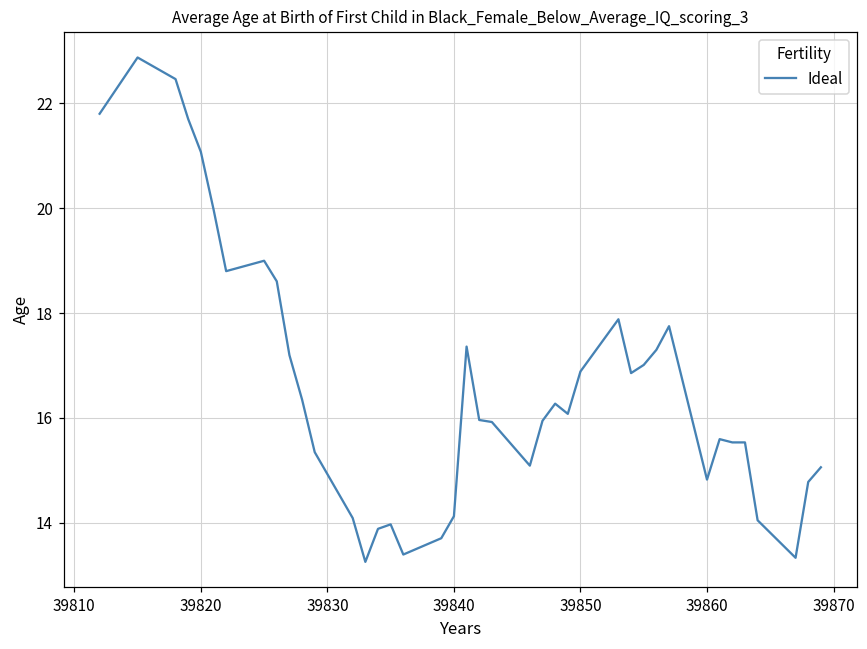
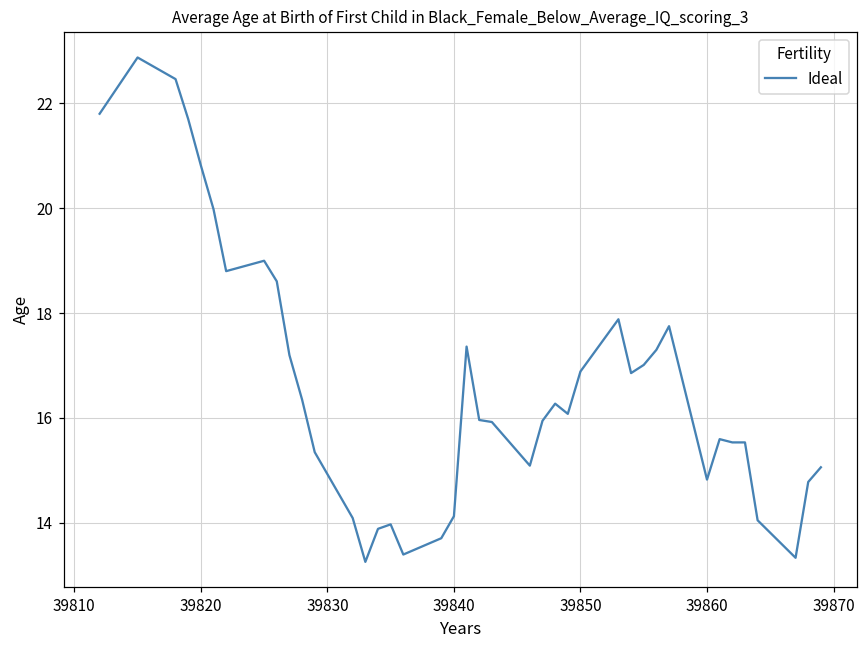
  {
-   "39820": 21.1,
+   "39820": 20.8,
    "39840": 14.1,
    "39850": 16.9,
    "39860": 14.8
  }
